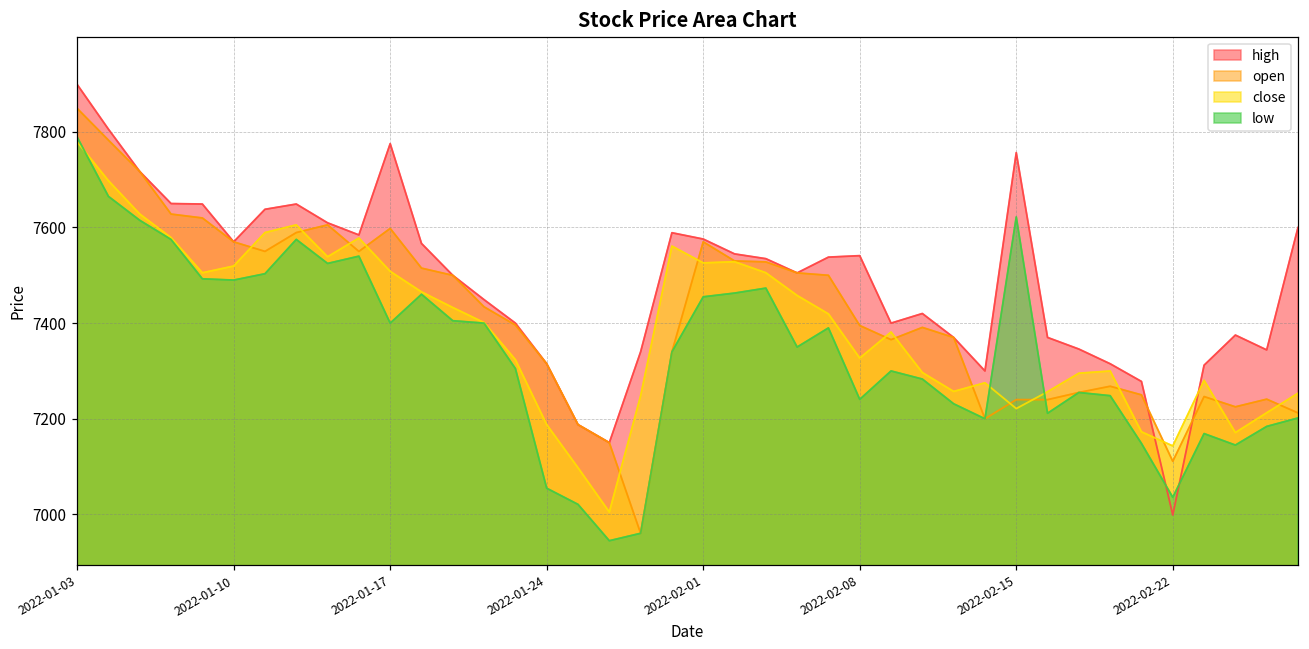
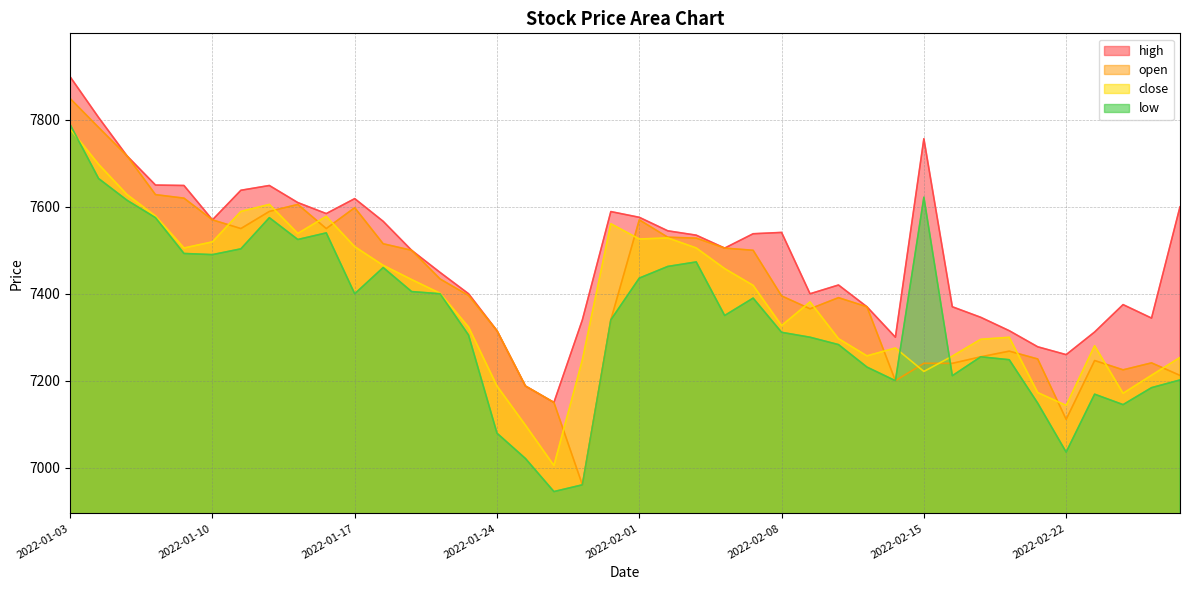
  {
    "high": {
      "2022-01-03": 7900,
-     "2022-01-17": 7780,
+     "2022-01-17": 7620,
      "2022-02-08": 7540,
      "2022-02-15": 7760,
-     "2022-02-22": 7000
+     "2022-02-22": 7260
    },
    "low": {
      "2022-01-03": 7790,
      "2022-01-10": 7490,
      "2022-01-17": 7400,
-     "2022-01-24": 7050,
-     "2022-02-01": 7460,
-     "2022-02-08": 7240,
+     "2022-01-24": 7080,
+     "2022-02-01": 7440,
+     "2022-02-08": 7310,
      "2022-02-15": 7620,
      "2022-02-22": 7040
    }
  }
